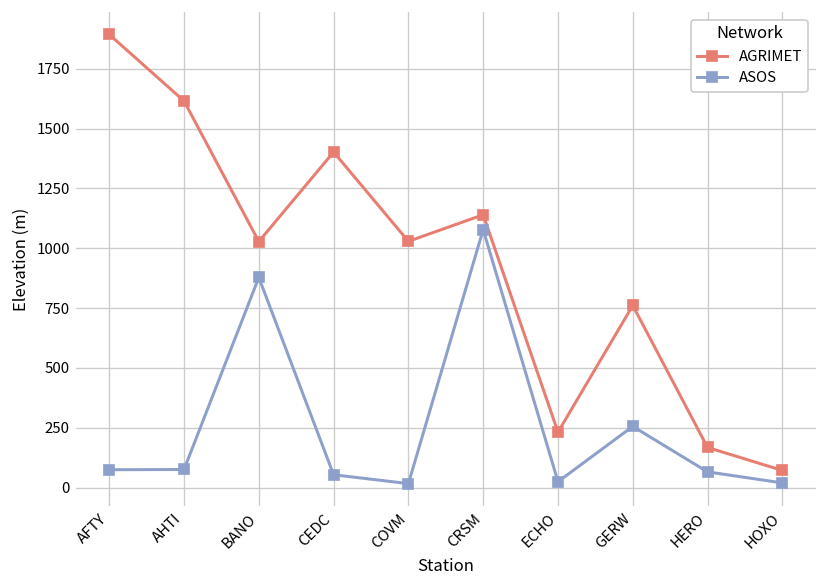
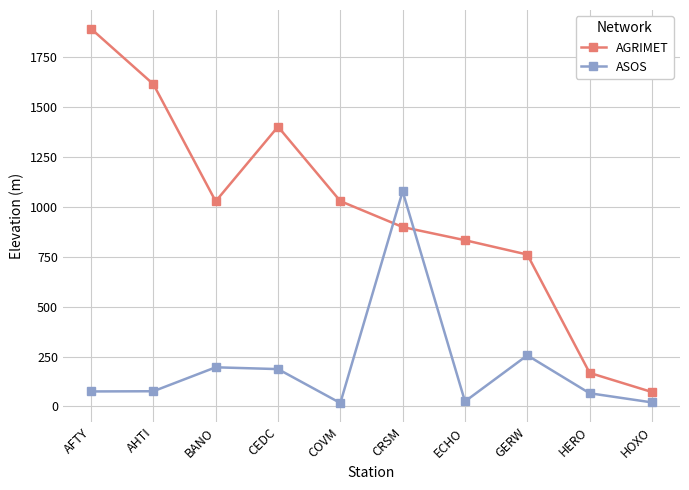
  {
    "AGRIMET": {
      "AFTY": 1890,
      "AHTI": 1620,
      "BANO": 1030,
      "CEDC": 1400,
      "COVM": 1030,
-     "CRSM": 1140,
-     "ECHO": 230,
+     "CRSM": 900,
+     "ECHO": 830,
      "GERW": 760,
      "HERO": 170,
      "HOXO": 70
    },
    "ASOS": {
      "AFTY": 80,
      "AHTI": 80,
-     "BANO": 880,
-     "CEDC": 50,
+     "BANO": 200,
+     "CEDC": 190,
      "COVM": 20,
      "CRSM": 1080,
      "ECHO": 30,
      "GERW": 260,
      "HERO": 70,
      "HOXO": 20
    }
  }
